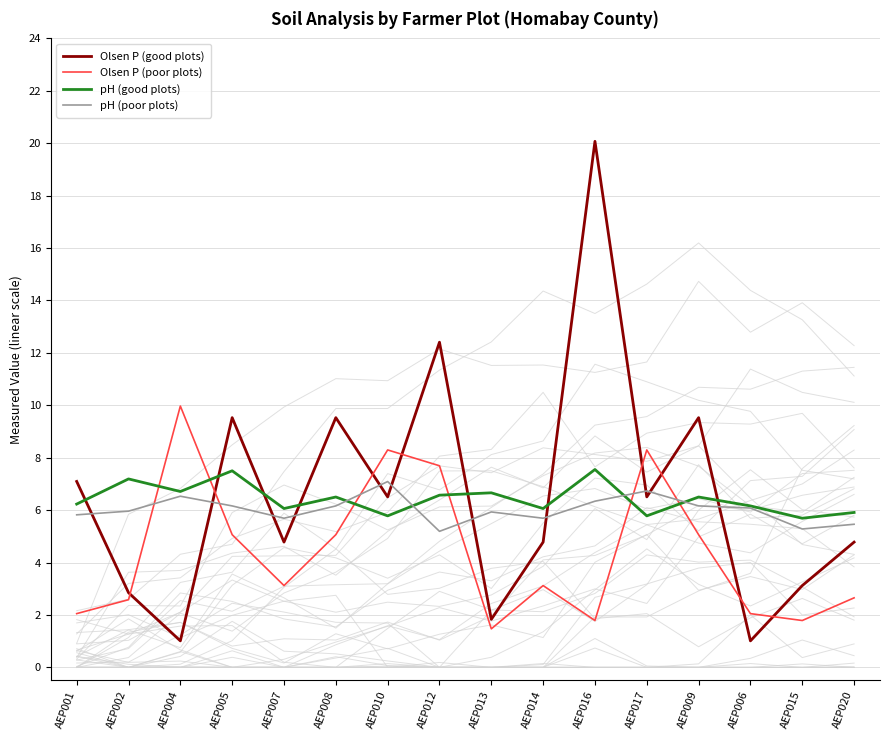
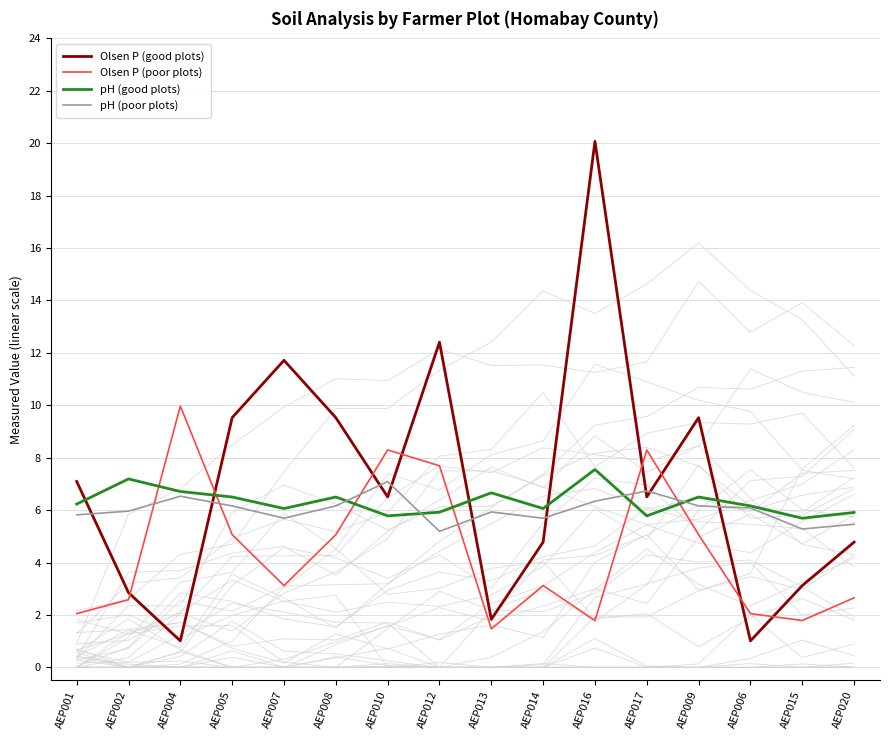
  {
    "Olsen P (good plots)": {
      "AEP001": 7.1,
      "AEP002": 2.8,
      "AEP004": 1.0,
      "AEP005": 9.5,
-     "AEP007": 4.8,
+     "AEP007": 11.7,
      "AEP008": 9.5,
      "AEP012": 12.4,
      "AEP014": 4.8,
      "AEP016": 20.1,
      "AEP017": 6.5,
      "AEP009": 9.5,
      "AEP006": 1.0,
      "AEP020": 4.8
    },
    "Olsen P (poor plots)": {
      "AEP001": 2.1,
      "AEP004": 10.0,
      "AEP005": 5.1,
      "AEP008": 5.1,
      "AEP010": 8.3,
      "AEP013": 1.5,
      "AEP015": 1.8,
      "AEP020": 2.7
    },
    "pH (good plots)": {
      "AEP001": 6.2,
      "AEP002": 7.2,
      "AEP004": 6.7,
-     "AEP005": 7.5,
+     "AEP005": 6.5,
      "AEP007": 6.1,
      "AEP008": 6.5,
      "AEP010": 5.8,
-     "AEP012": 6.6,
+     "AEP012": 5.9,
      "AEP013": 6.7,
      "AEP014": 6.1,
      "AEP016": 7.6,
      "AEP017": 5.8,
      "AEP015": 5.7,
      "AEP020": 5.9
    },
    "pH (poor plots)": {
      "AEP001": 5.8,
      "AEP002": 6.0,
      "AEP004": 6.5,
      "AEP005": 6.2,
      "AEP010": 7.1,
      "AEP012": 5.2,
      "AEP013": 5.9,
      "AEP014": 5.7,
      "AEP016": 6.3,
      "AEP017": 6.7,
      "AEP020": 5.5
    }
  }
